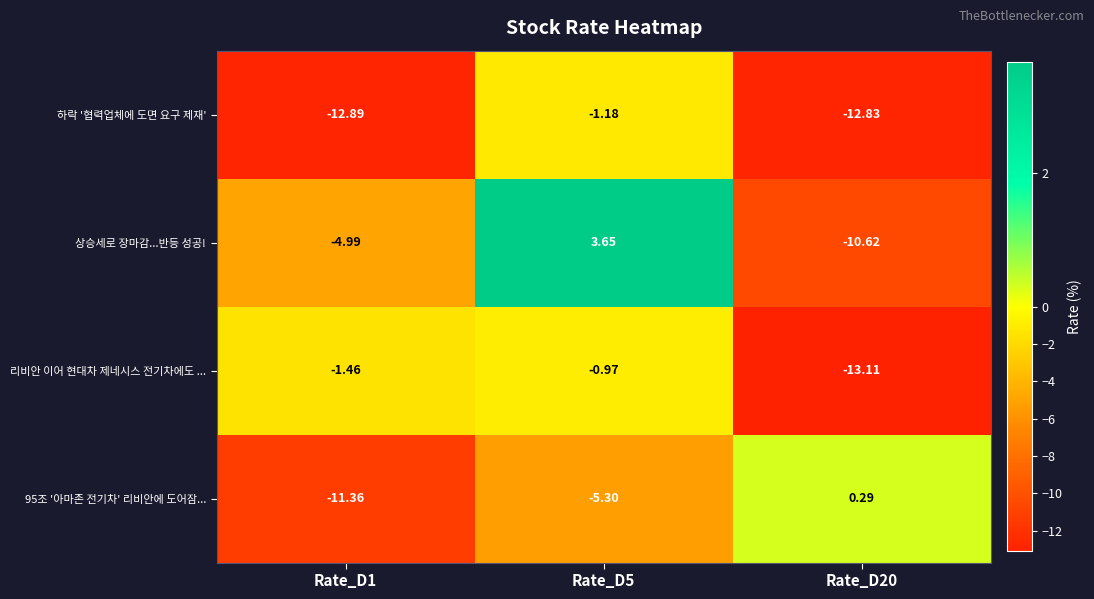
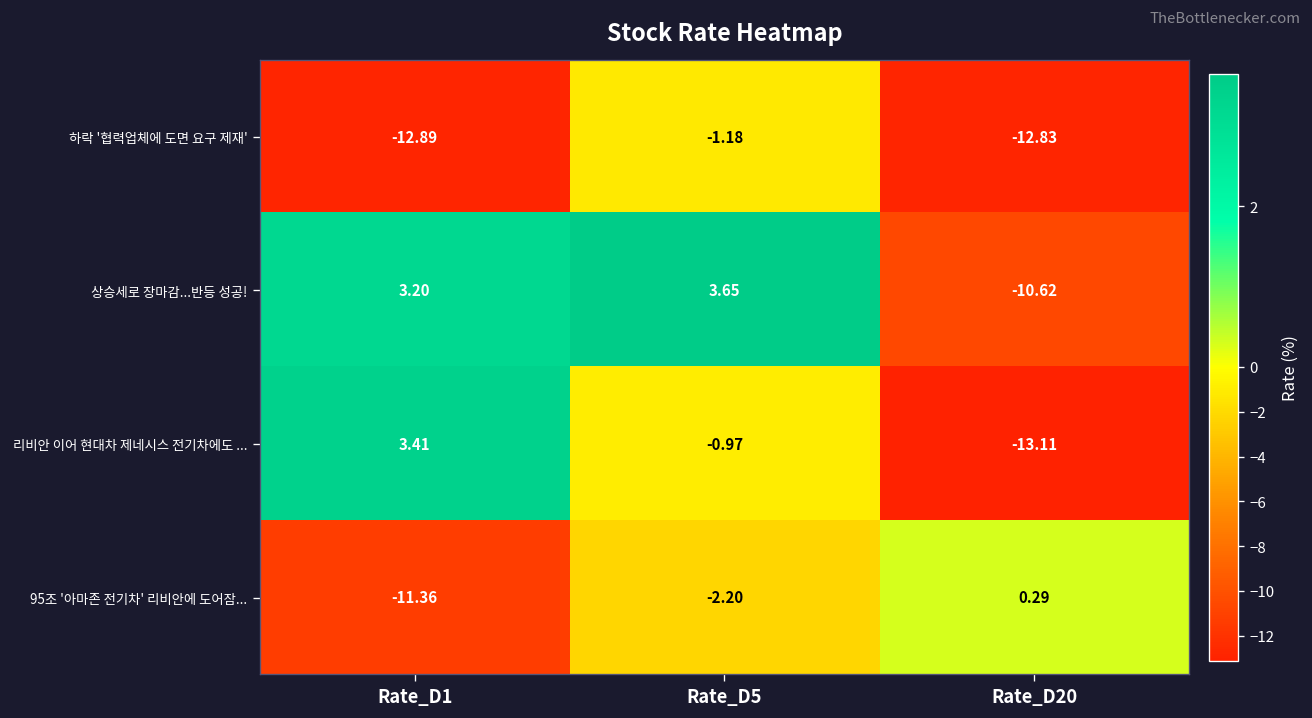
  {
    "하락 '협력업체에 도면 요구 제재'": {
      "Rate_D1": -12.89,
      "Rate_D5": -1.18,
      "Rate_D20": -12.83
    },
    "상승세로 장마감...반등 성공!": {
-     "Rate_D1": -4.99,
+     "Rate_D1": 3.20,
      "Rate_D5": 3.65,
      "Rate_D20": -10.62
    },
    "리비안 이어 현대차 제네시스 전기차에도 ...": {
-     "Rate_D1": -1.46,
+     "Rate_D1": 3.41,
      "Rate_D5": -0.97,
      "Rate_D20": -13.11
    },
    "95조 '아마존 전기차' 리비안에 도어잠...": {
      "Rate_D1": -11.36,
-     "Rate_D5": -5.30,
+     "Rate_D5": -2.20,
      "Rate_D20": 0.29
    }
  }
